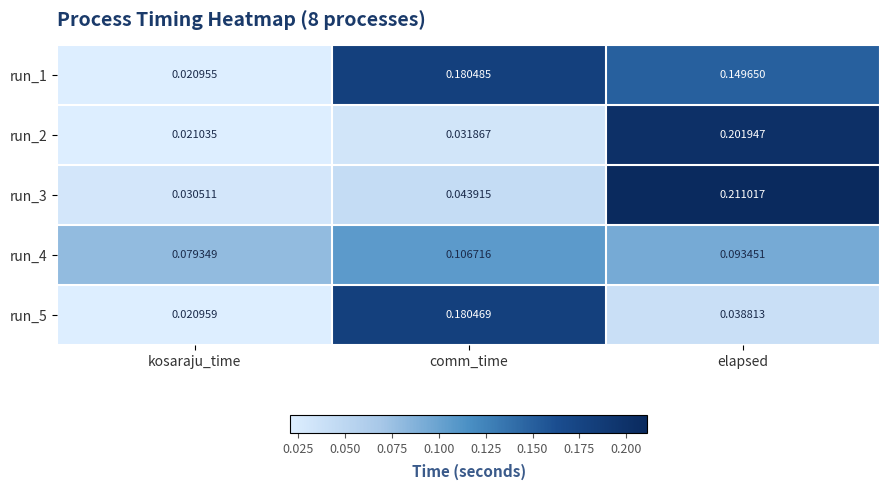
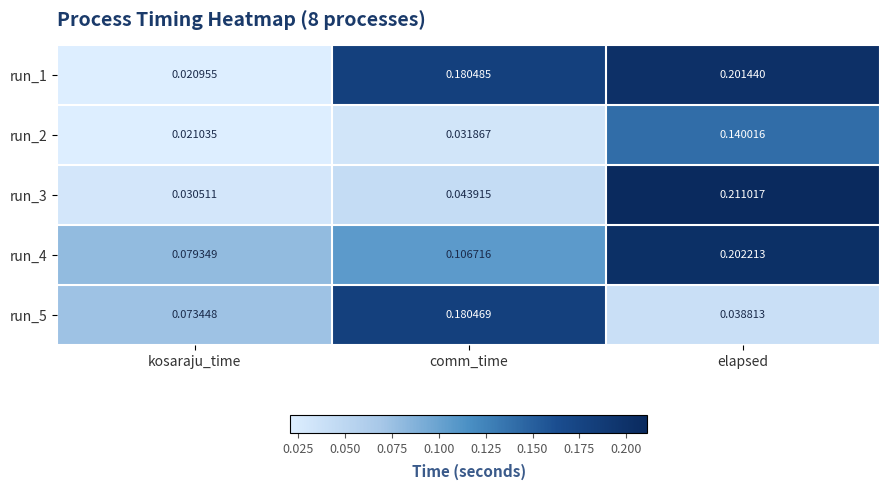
  {
    "run_1": {
      "kosaraju_time": 0.020955,
      "comm_time": 0.180485,
-     "elapsed": 0.149650
+     "elapsed": 0.201440
    },
    "run_2": {
      "kosaraju_time": 0.021035,
      "comm_time": 0.031867,
-     "elapsed": 0.201947
+     "elapsed": 0.140016
    },
    "run_3": {
      "kosaraju_time": 0.030511,
      "comm_time": 0.043915,
      "elapsed": 0.211017
    },
    "run_4": {
      "kosaraju_time": 0.079349,
      "comm_time": 0.106716,
-     "elapsed": 0.093451
+     "elapsed": 0.202213
    },
    "run_5": {
-     "kosaraju_time": 0.020959,
+     "kosaraju_time": 0.073448,
      "comm_time": 0.180469,
      "elapsed": 0.038813
    }
  }
